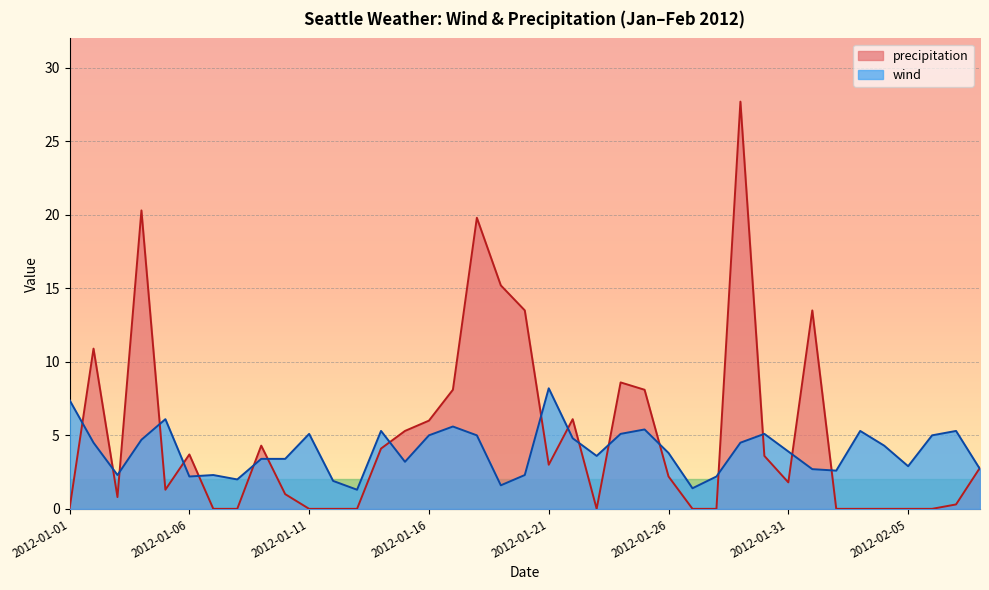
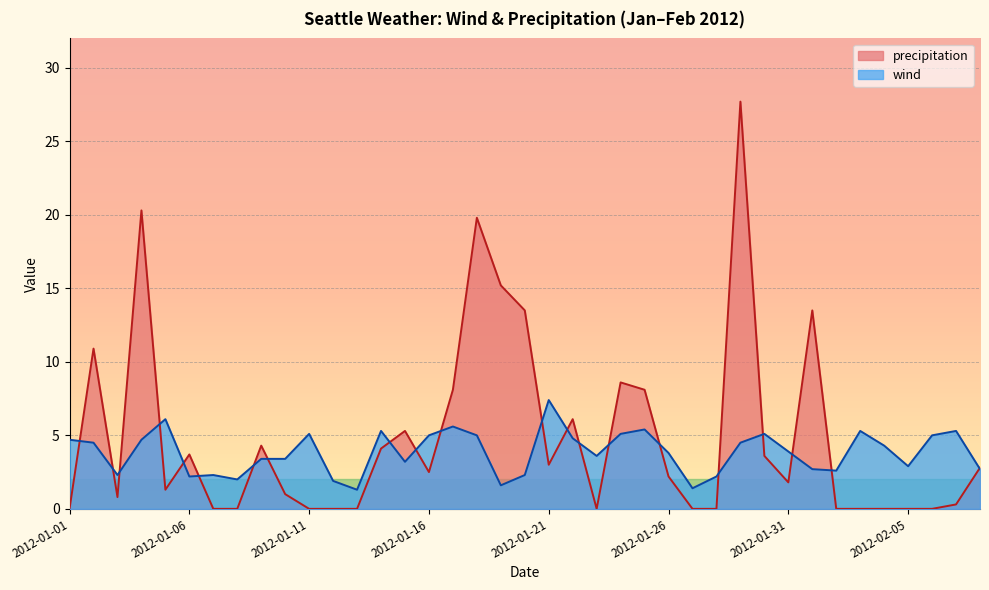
  {
    "precipitation": {
      "2012-01-06": 3.7,
-     "2012-01-16": 6.0,
+     "2012-01-16": 2.5,
      "2012-01-21": 3.0,
      "2012-01-26": 2.2
    },
    "wind": {
-     "2012-01-01": 7.4,
+     "2012-01-01": 4.7,
      "2012-01-06": 2.2,
      "2012-01-11": 5.1,
      "2012-01-16": 5.0,
-     "2012-01-21": 8.2,
+     "2012-01-21": 7.4,
      "2012-01-26": 3.8,
      "2012-01-31": 3.9,
      "2012-02-05": 2.9
    }
  }
